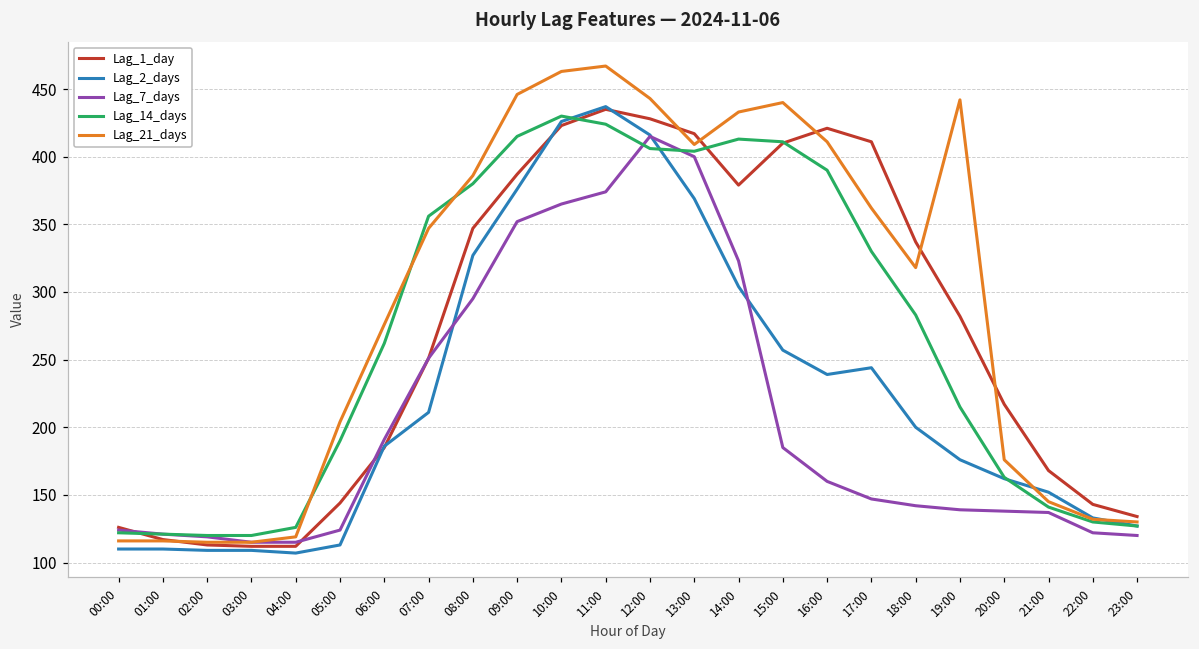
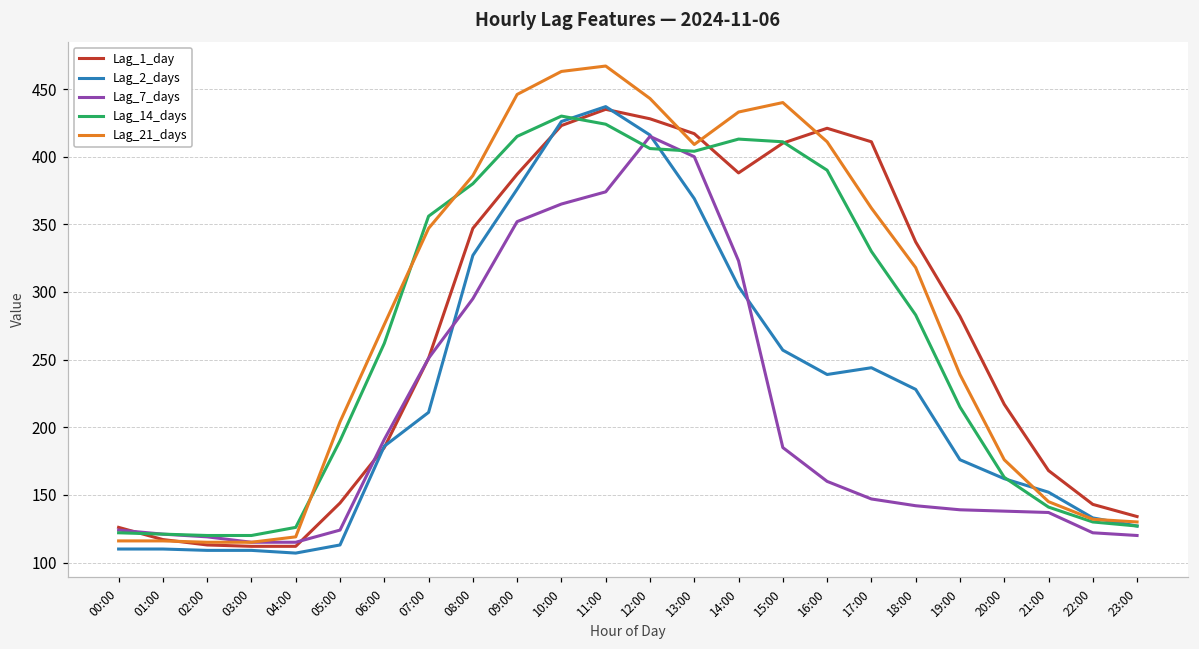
  {
    "Lag_1_day": {
      "03:00": 112,
      "04:00": 112,
      "05:00": 144,
      "08:00": 347,
      "09:00": 387,
      "10:00": 423,
      "12:00": 428,
      "13:00": 417,
-     "14:00": 379,
+     "14:00": 388,
      "16:00": 421,
      "17:00": 411,
      "18:00": 337,
      "19:00": 282,
      "20:00": 217,
      "21:00": 168,
      "22:00": 143,
      "23:00": 134
    },
    "Lag_2_days": {
      "00:00": 110,
      "01:00": 110,
      "02:00": 109,
      "03:00": 109,
      "04:00": 107,
      "05:00": 113,
      "07:00": 211,
      "08:00": 327,
      "09:00": 376,
      "10:00": 426,
      "13:00": 369,
      "14:00": 304,
      "15:00": 257,
      "16:00": 239,
      "17:00": 244,
-     "18:00": 200,
+     "18:00": 228,
      "19:00": 176,
      "21:00": 152
    },
    "Lag_7_days": {
      "04:00": 115,
      "05:00": 124,
      "06:00": 191,
      "08:00": 295,
      "09:00": 352,
      "10:00": 365,
      "11:00": 374,
      "13:00": 400,
      "14:00": 323,
      "15:00": 185,
      "16:00": 160,
      "17:00": 147,
      "18:00": 142,
      "19:00": 139,
      "20:00": 138,
      "21:00": 137,
      "22:00": 122,
      "23:00": 120
    },
    "Lag_14_days": {
      "03:00": 120,
      "04:00": 126,
      "05:00": 190,
      "06:00": 262,
      "07:00": 356,
      "08:00": 380,
      "09:00": 415,
      "10:00": 430,
      "11:00": 424,
      "12:00": 406,
      "13:00": 404,
      "14:00": 413,
      "16:00": 390,
      "17:00": 330,
      "18:00": 283,
      "19:00": 215,
      "21:00": 141
    },
    "Lag_21_days": {
      "00:00": 116,
      "04:00": 119,
      "05:00": 204,
      "06:00": 276,
      "07:00": 347,
      "08:00": 386,
      "09:00": 446,
      "10:00": 463,
      "11:00": 467,
      "12:00": 443,
      "13:00": 409,
      "14:00": 433,
      "15:00": 440,
      "16:00": 411,
      "17:00": 362,
      "18:00": 318,
-     "19:00": 442,
+     "19:00": 239,
      "20:00": 176,
      "21:00": 145,
      "23:00": 130
    }
  }
